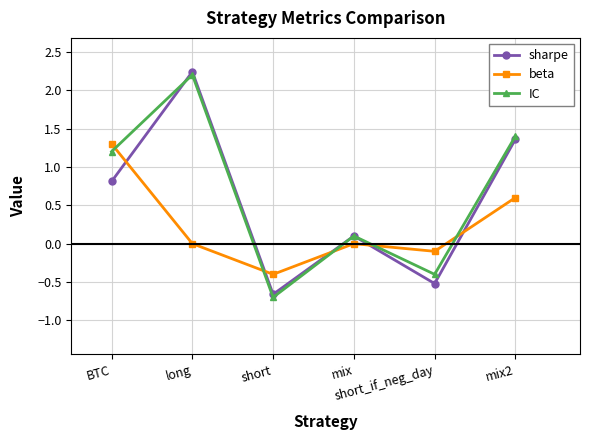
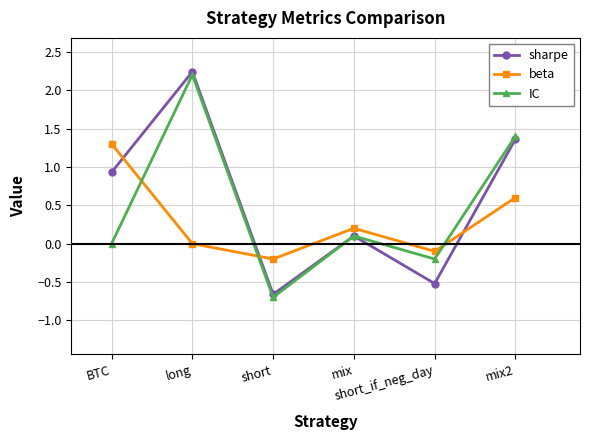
  {
    "sharpe": {
-     "BTC": 0.8,
+     "BTC": 0.9,
      "long": 2.2,
      "short": -0.7,
      "short_if_neg_day": -0.5,
      "mix2": 1.4
    },
    "beta": {
      "BTC": 1.3,
      "long": 0.0,
-     "short": -0.4,
-     "mix": 0.0,
+     "short": -0.2,
+     "mix": 0.2,
      "short_if_neg_day": -0.1,
      "mix2": 0.6
    },
    "IC": {
-     "BTC": 1.2,
+     "BTC": 0.0,
      "long": 2.2,
      "short": -0.7,
-     "short_if_neg_day": -0.4,
+     "short_if_neg_day": -0.2,
      "mix2": 1.4
    }
  }
